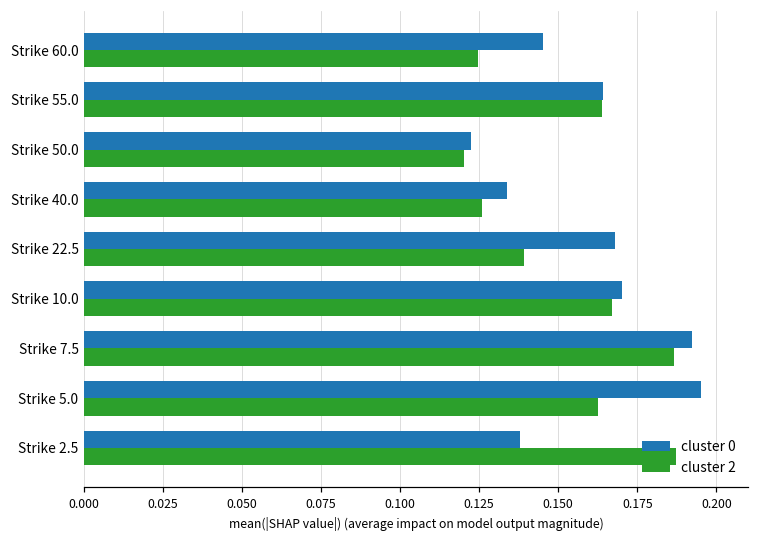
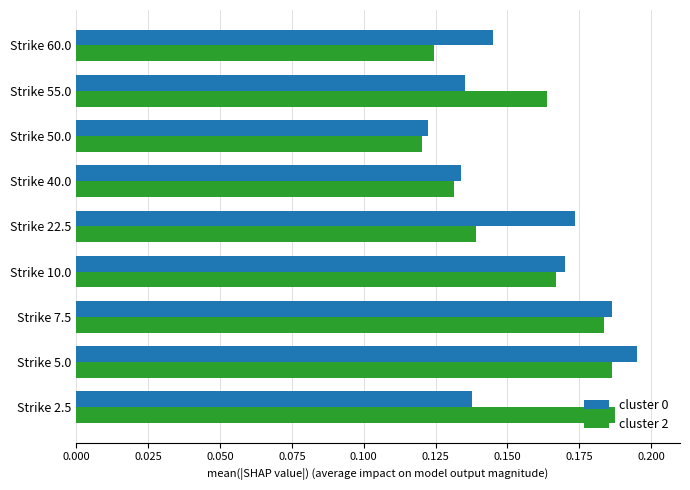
  {
    "cluster 0": {
      "Strike 60.0": 0.145,
-     "Strike 55.0": 0.164,
+     "Strike 55.0": 0.135,
      "Strike 50.0": 0.122,
      "Strike 40.0": 0.134,
-     "Strike 22.5": 0.168,
+     "Strike 22.5": 0.173,
      "Strike 10.0": 0.170,
-     "Strike 7.5": 0.192,
+     "Strike 7.5": 0.186,
      "Strike 5.0": 0.195,
      "Strike 2.5": 0.138
    },
    "cluster 2": {
      "Strike 60.0": 0.125,
      "Strike 55.0": 0.164,
      "Strike 50.0": 0.120,
-     "Strike 40.0": 0.126,
+     "Strike 40.0": 0.131,
      "Strike 22.5": 0.139,
      "Strike 10.0": 0.167,
-     "Strike 7.5": 0.186,
-     "Strike 5.0": 0.163,
+     "Strike 7.5": 0.184,
+     "Strike 5.0": 0.186,
      "Strike 2.5": 0.187
    }
  }
